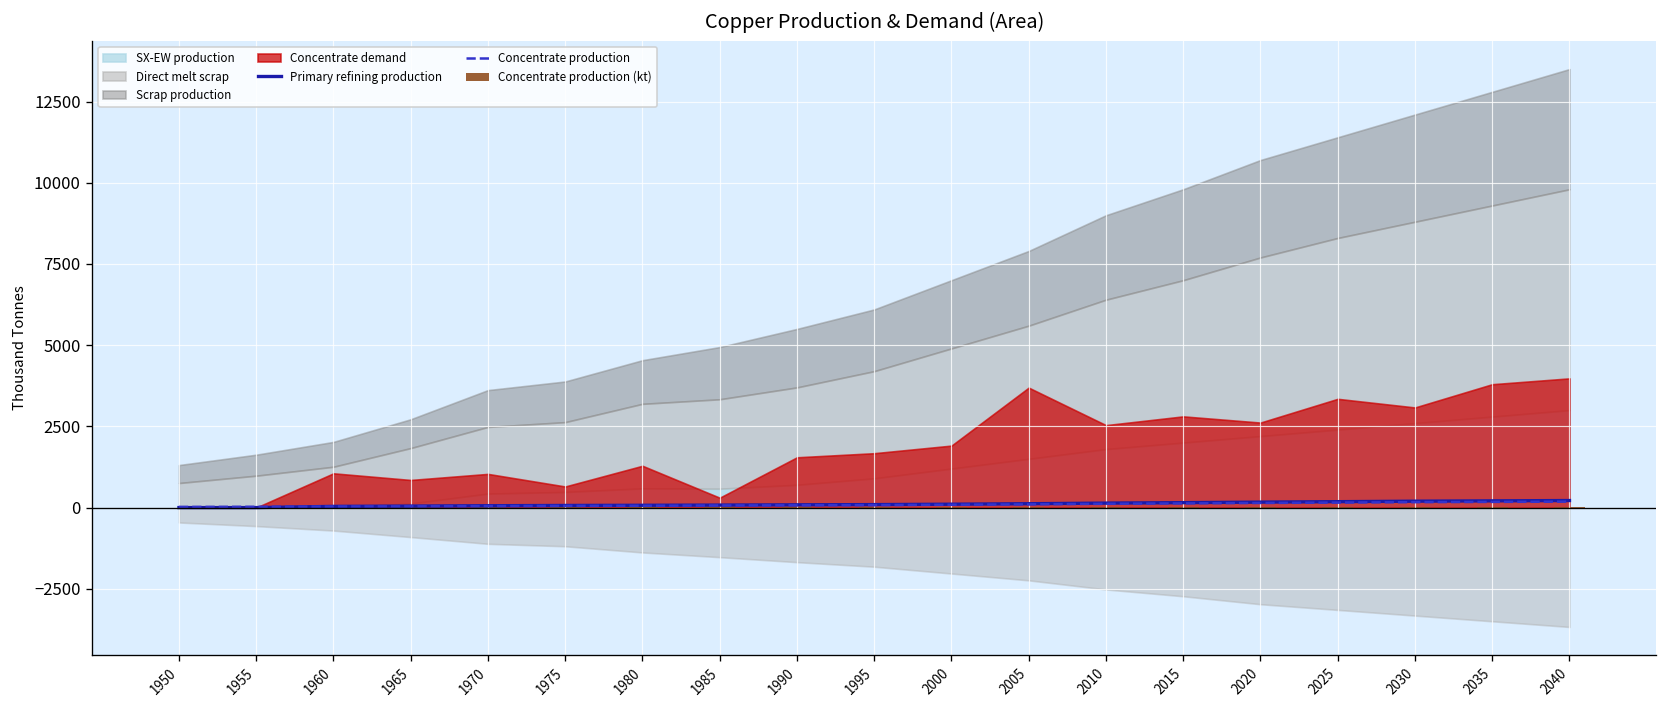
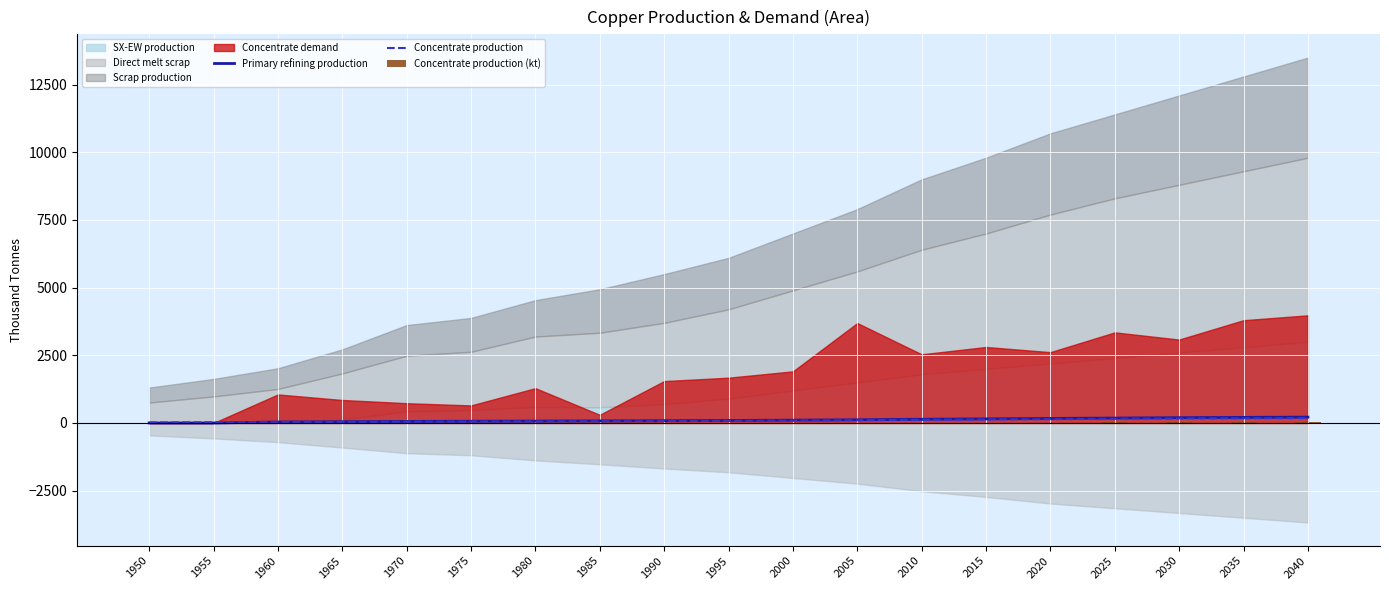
  {
    "Concentrate demand": {
      "1960": 1100,
      "1965": 900,
-     "1970": 1000,
+     "1970": 700,
      "1975": 600,
      "1980": 1300,
      "1985": 300,
      "1990": 1500,
      "1995": 1700,
      "2000": 1900,
      "2005": 3700,
      "2010": 2500,
      "2015": 2800,
      "2020": 2600,
      "2025": 3300,
      "2030": 3100,
      "2035": 3800,
      "2040": 4000
    }
  }
